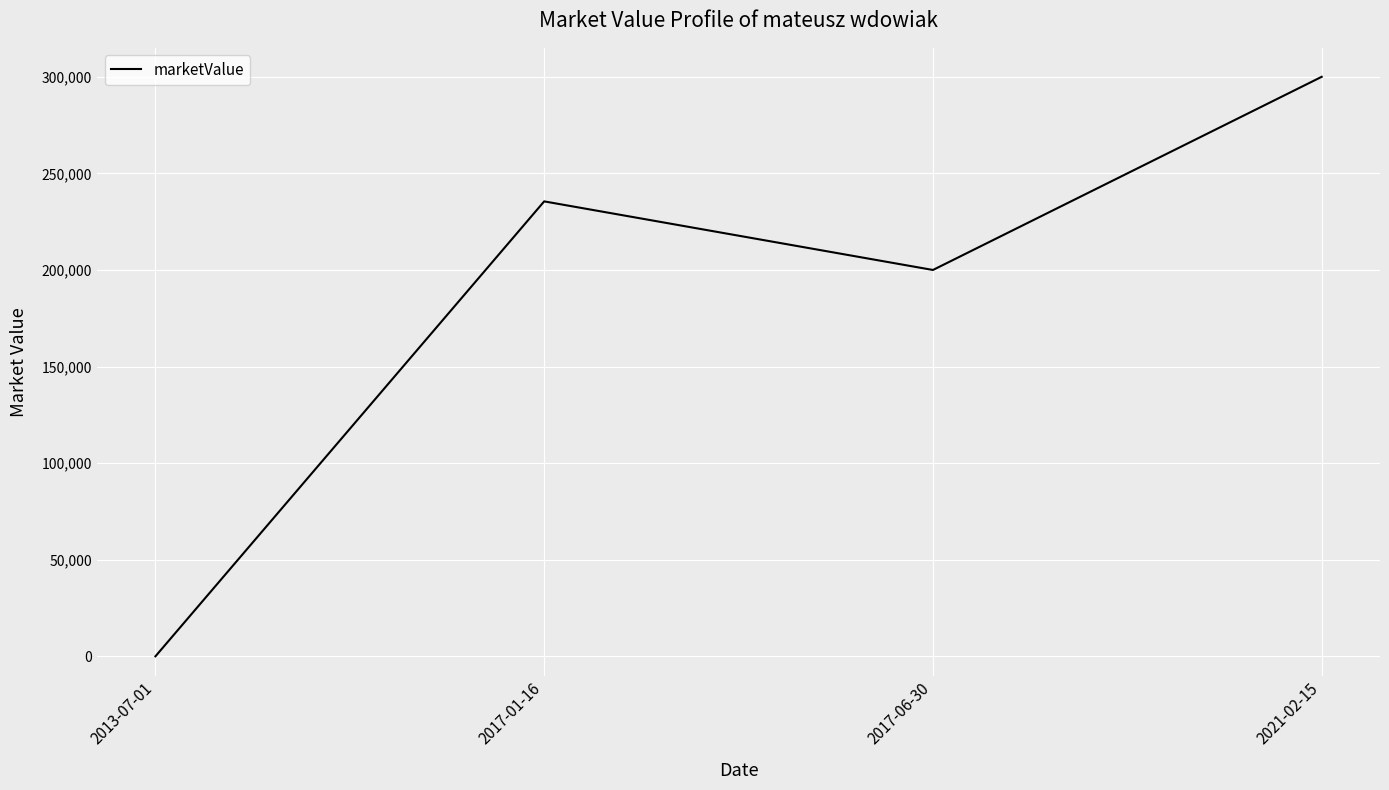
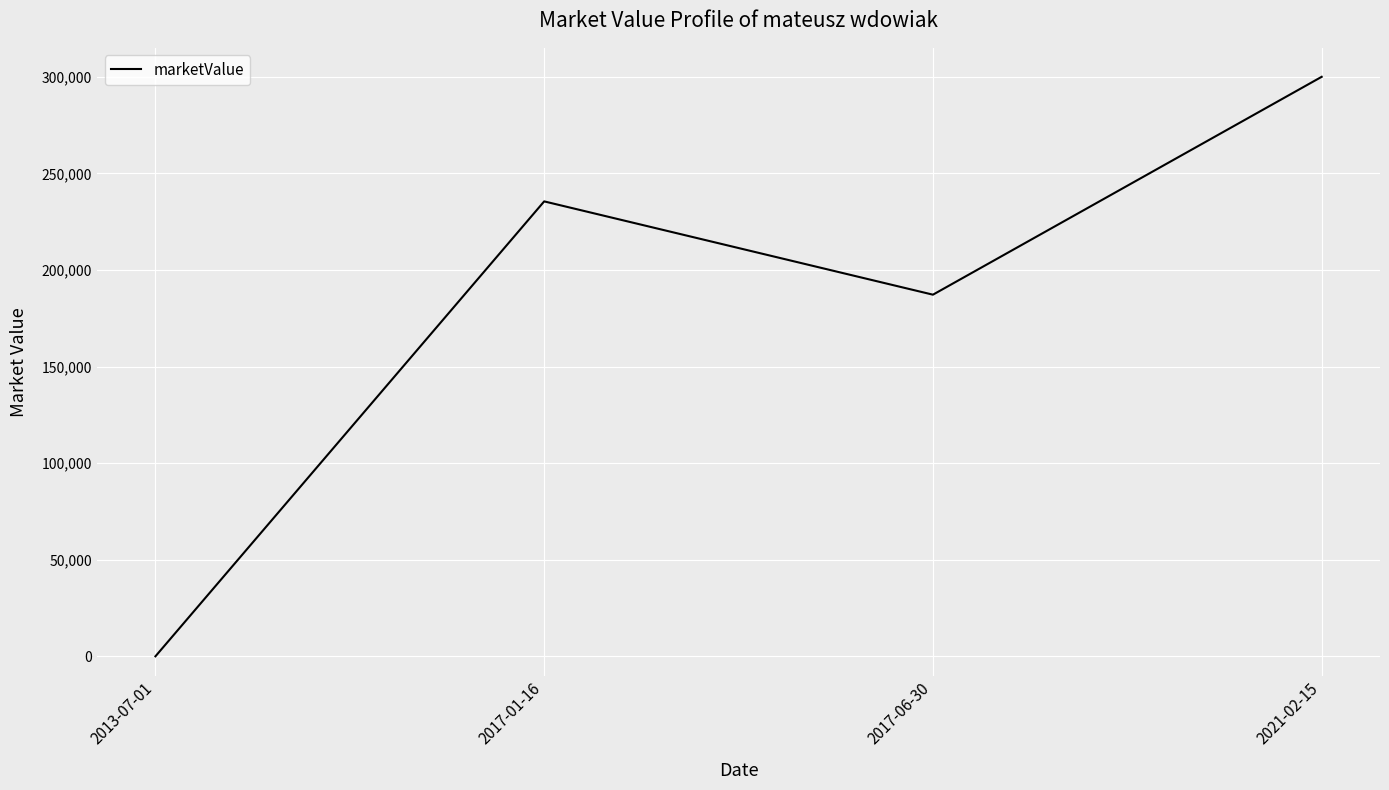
  {
    "2013-07-01": "0",
    "2017-01-16": "236,000",
-   "2017-06-30": "200,000",
+   "2017-06-30": "187,000",
    "2021-02-15": "300,000"
  }
